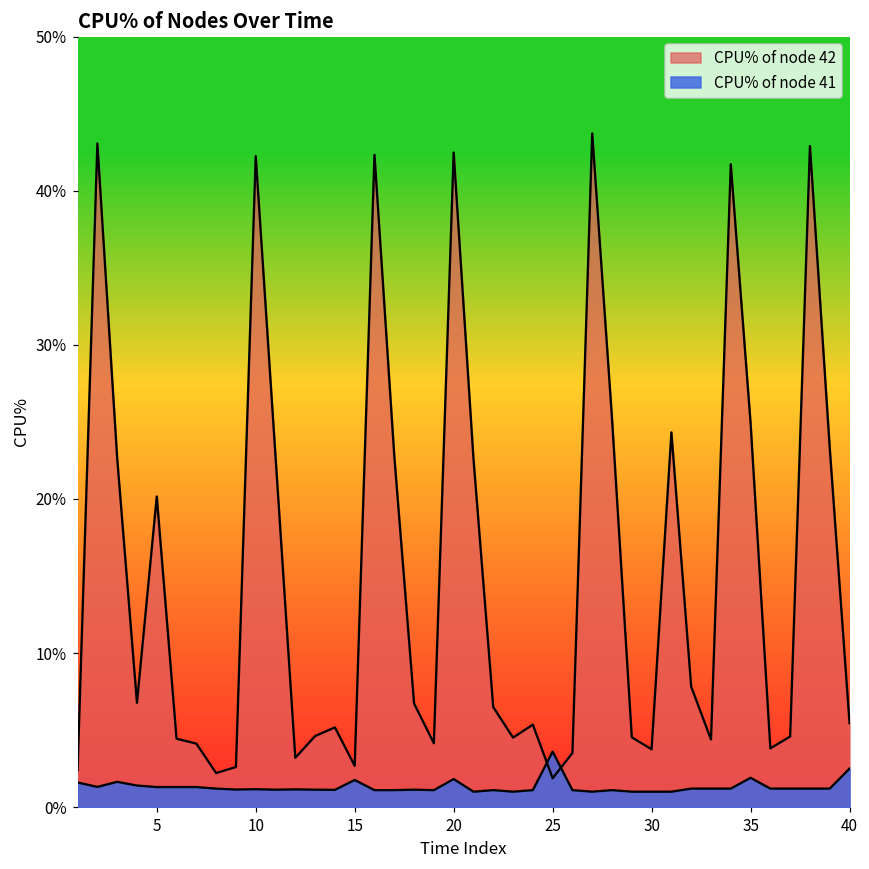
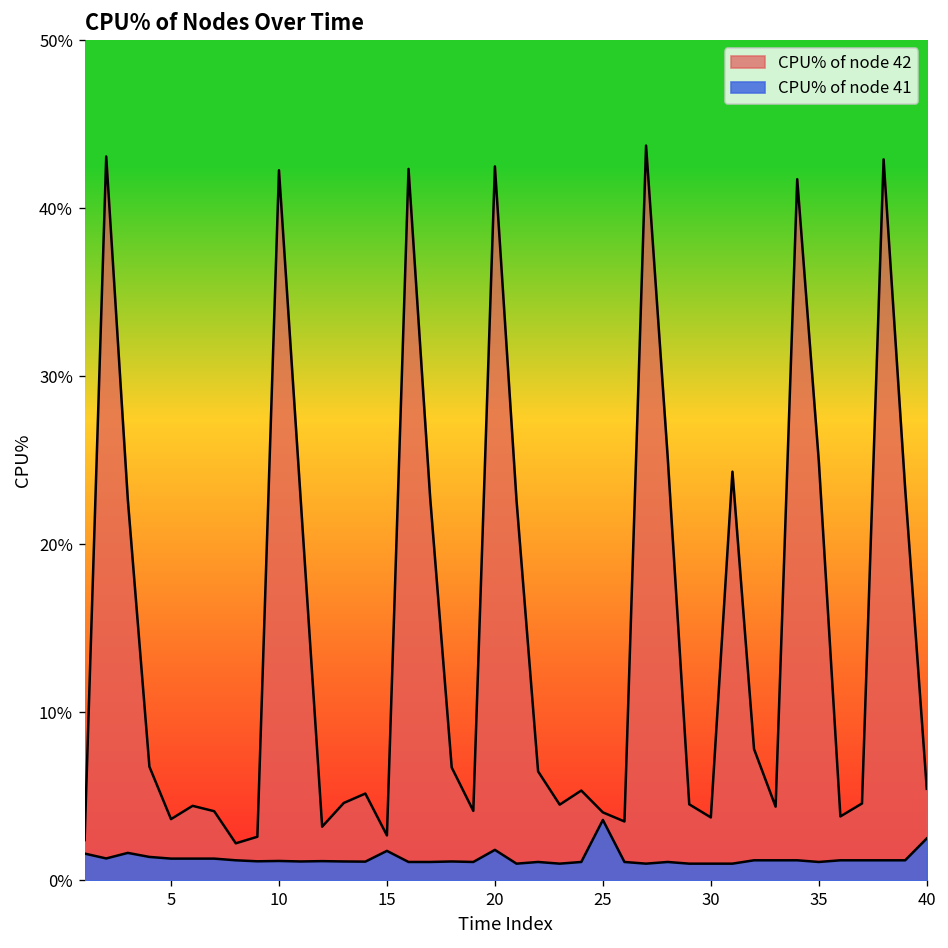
  {
    "CPU% of node 42": {
-     "5": "20.2%",
+     "5": "3.7%",
      "10": "42.3%",
      "15": "2.7%",
      "20": "42.5%",
-     "25": "1.9%",
+     "25": "4.1%",
      "30": "3.8%",
      "35": "24.9%",
      "40": "5.5%"
    },
    "CPU% of node 41": {
      "5": "1.3%",
      "10": "1.2%",
      "15": "1.8%",
      "20": "1.8%",
      "25": "3.6%",
      "30": "1.0%",
-     "35": "1.9%",
+     "35": "1.1%",
      "40": "2.5%"
    }
  }
